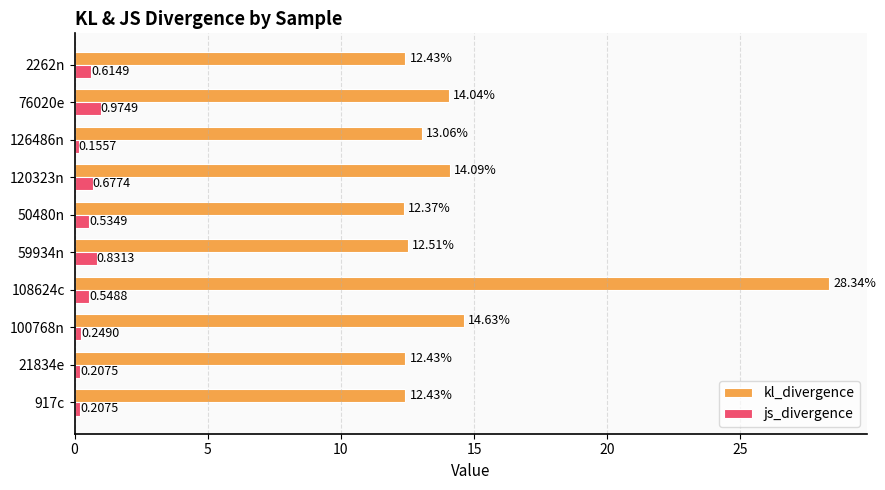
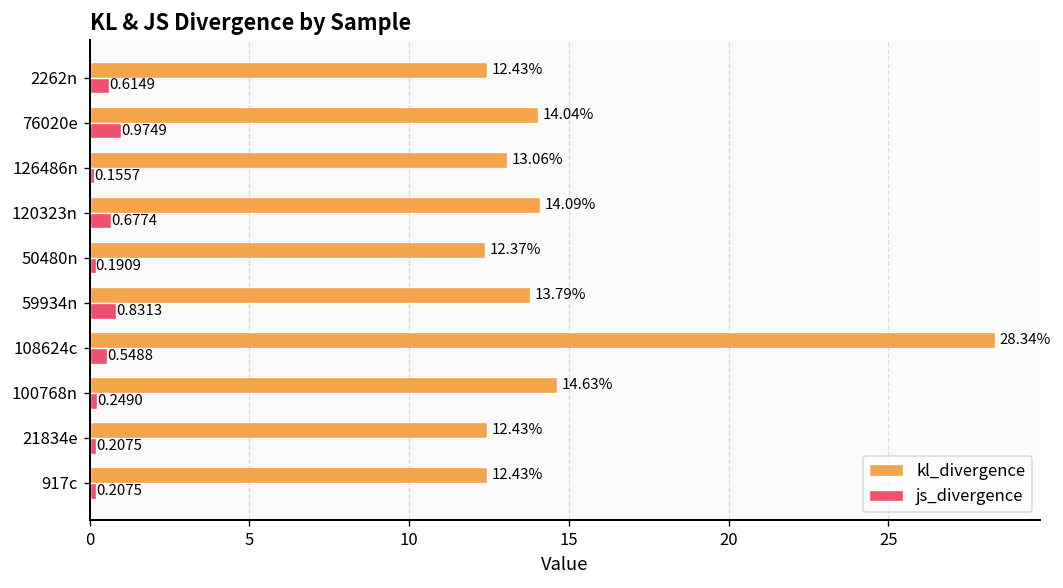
  {
    "kl_divergence": {
      "2262n": "12.43%",
      "76020e": "14.04%",
      "126486n": "13.06%",
      "120323n": "14.09%",
      "50480n": "12.37%",
-     "59934n": "12.51%",
+     "59934n": "13.79%",
      "108624c": "28.34%",
      "100768n": "14.63%",
      "21834e": "12.43%",
      "917c": "12.43%"
    },
    "js_divergence": {
      "2262n": "0.6149",
      "76020e": "0.9749",
      "126486n": "0.1557",
      "120323n": "0.6774",
-     "50480n": "0.5349",
+     "50480n": "0.1909",
      "59934n": "0.8313",
      "108624c": "0.5488",
      "100768n": "0.2490",
      "21834e": "0.2075",
      "917c": "0.2075"
    }
  }
